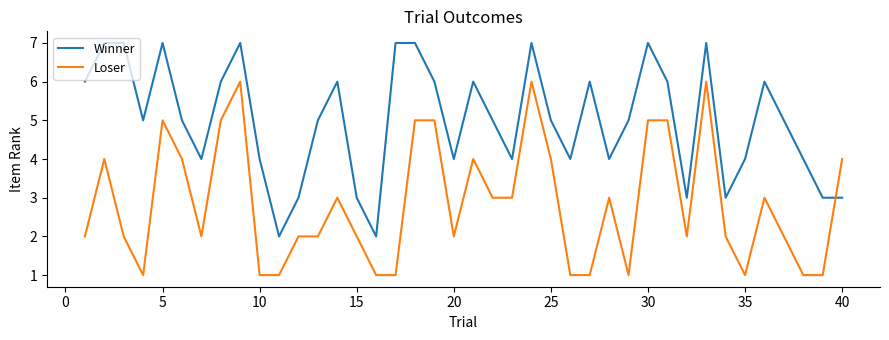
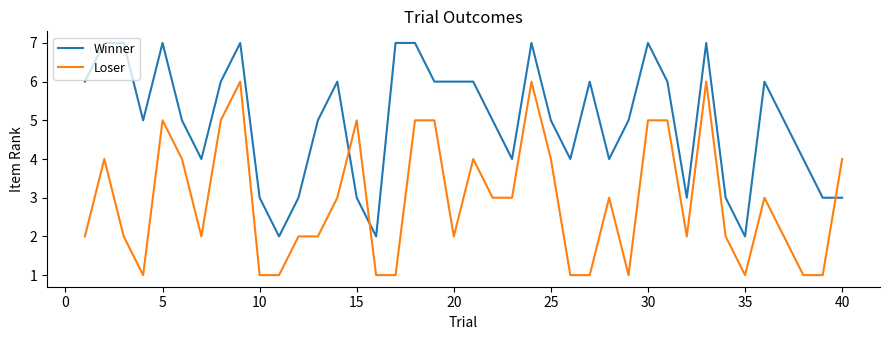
  {
    "Winner": {
      "5": 7,
-     "10": 4,
+     "10": 3,
      "15": 3,
-     "20": 4,
+     "20": 6,
      "25": 5,
      "30": 7,
-     "35": 4,
+     "35": 2,
      "40": 3
    },
    "Loser": {
      "5": 5,
      "10": 1,
-     "15": 2,
+     "15": 5,
      "20": 2,
      "25": 4,
      "30": 5,
      "35": 1,
      "40": 4
    }
  }
